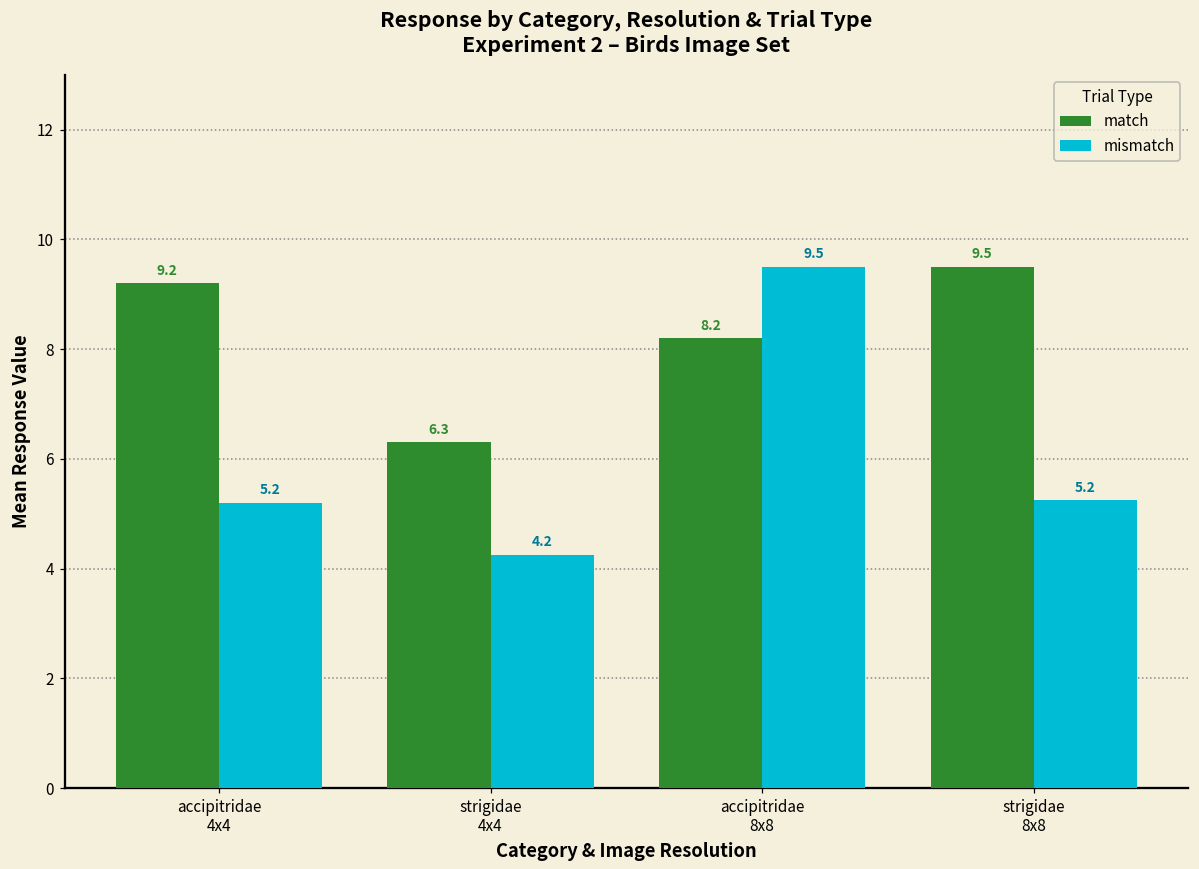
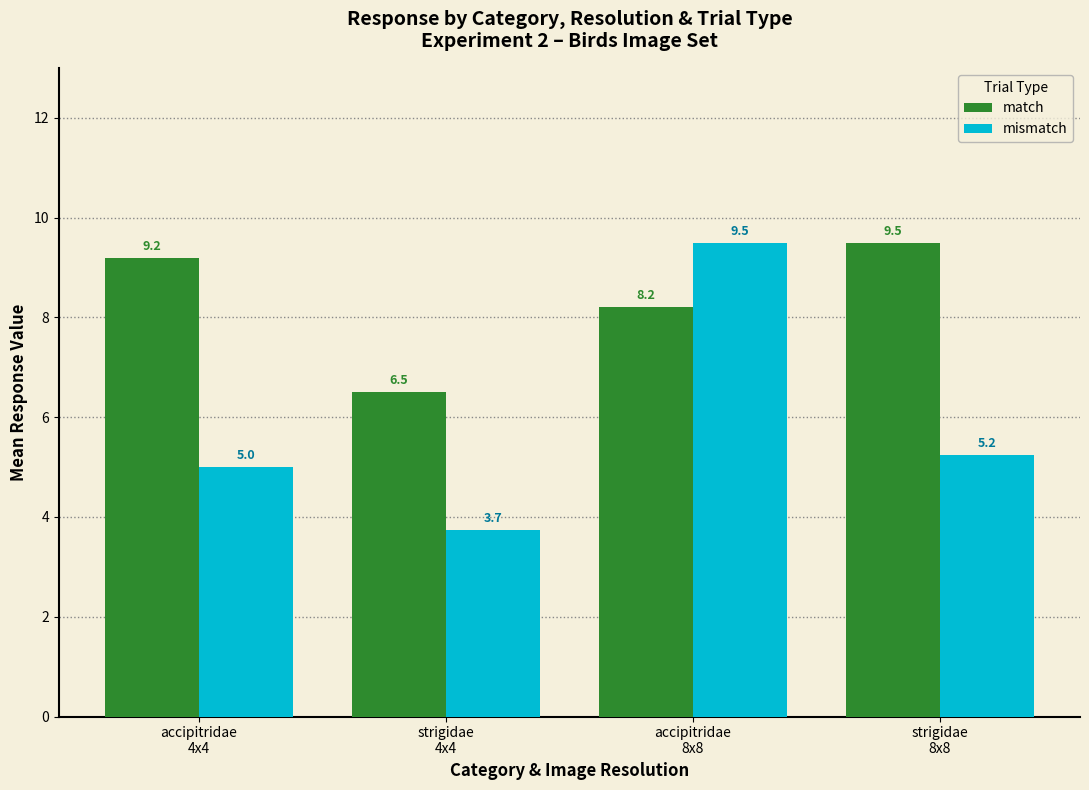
  {
    "match": {
      "accipitridae 4x4": 9.2,
-     "strigidae 4x4": 6.3,
+     "strigidae 4x4": 6.5,
      "accipitridae 8x8": 8.2,
      "strigidae 8x8": 9.5
    },
    "mismatch": {
-     "accipitridae 4x4": 5.2,
-     "strigidae 4x4": 4.2,
+     "accipitridae 4x4": 5.0,
+     "strigidae 4x4": 3.7,
      "accipitridae 8x8": 9.5,
      "strigidae 8x8": 5.2
    }
  }
